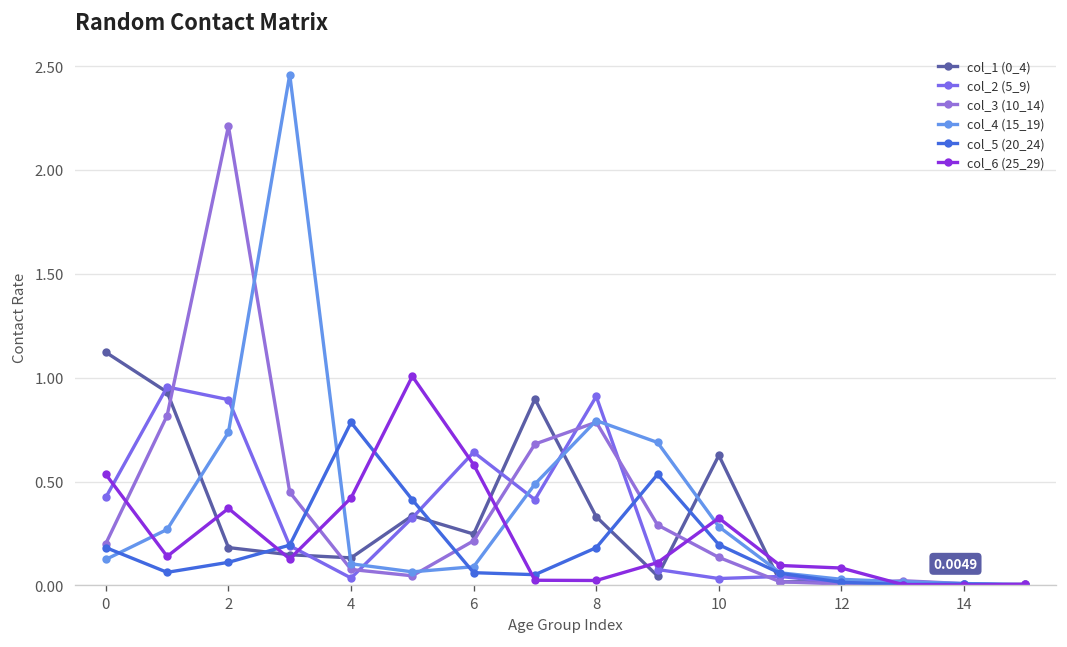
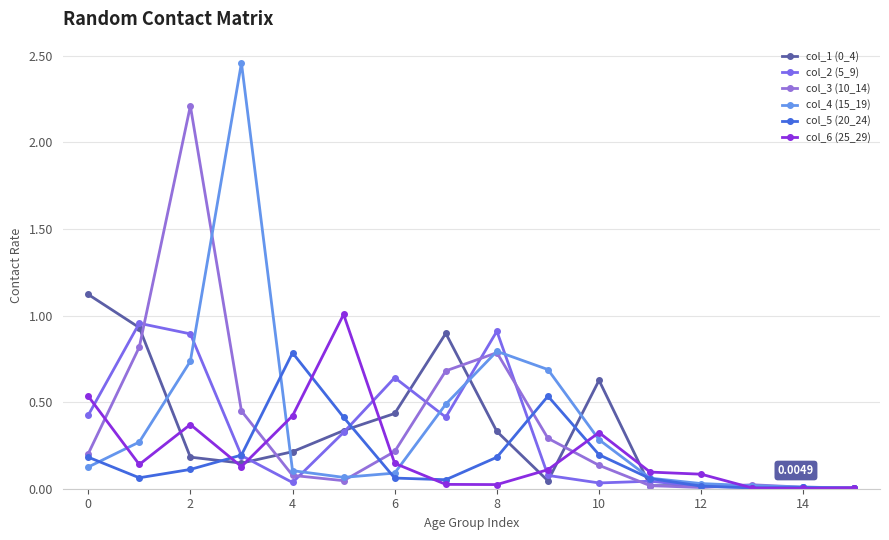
  {
    "col_1 (0_4)": {
      "0": 1.12,
      "2": 0.18,
-     "4": 0.13,
-     "6": 0.25,
+     "4": 0.21,
+     "6": 0.43,
      "8": 0.33,
      "10": 0.63
    },
    "col_6 (25_29)": {
      "0": 0.53,
      "2": 0.37,
      "4": 0.42,
-     "6": 0.58,
+     "6": 0.15,
      "8": 0.02,
      "10": 0.32,
      "12": 0.08
    }
  }
